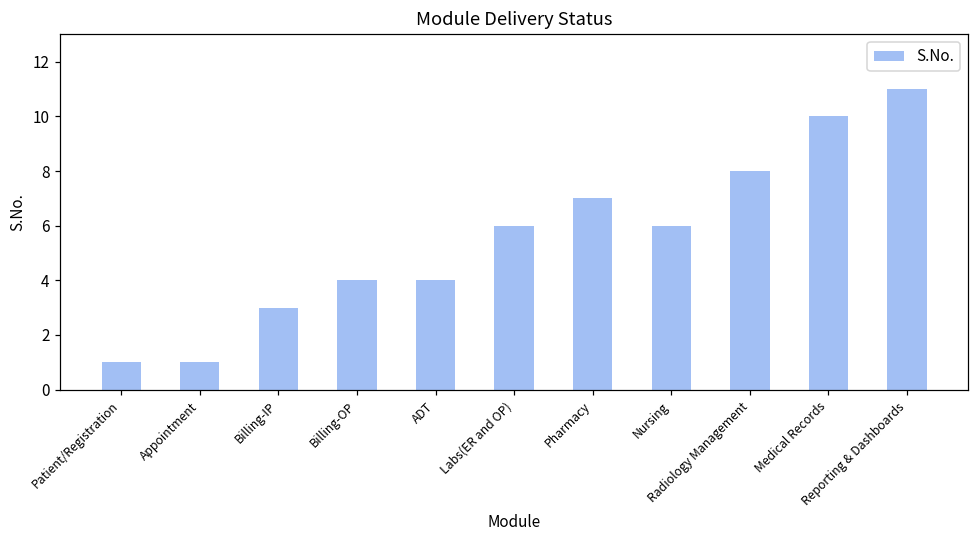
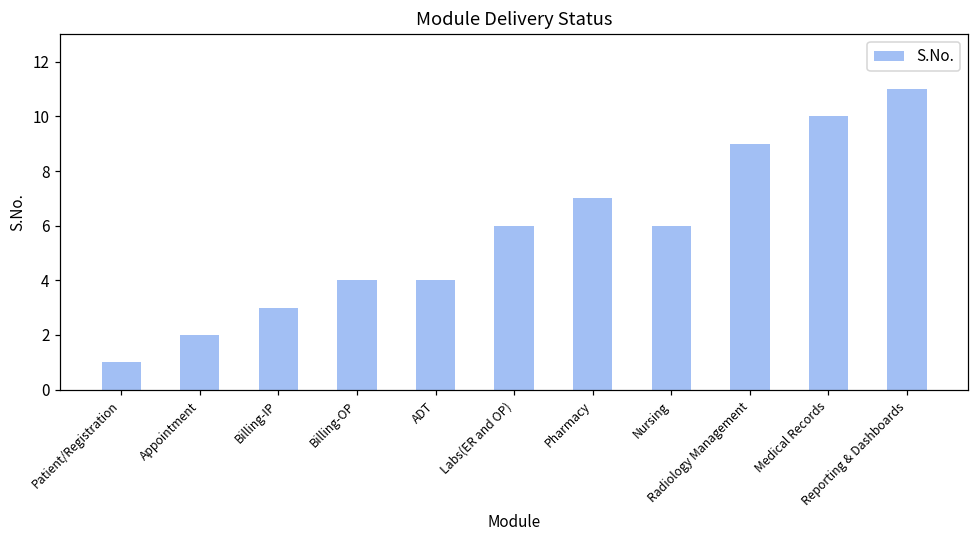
  {
    "Patient/Registration": 1,
-   "Appointment": 1,
+   "Appointment": 2,
    "Billing-IP": 3,
    "Billing-OP": 4,
    "ADT": 4,
    "Labs(ER and OP)": 6,
    "Pharmacy": 7,
    "Nursing": 6,
-   "Radiology Management": 8,
+   "Radiology Management": 9,
    "Medical Records": 10,
    "Reporting & Dashboards": 11
  }
